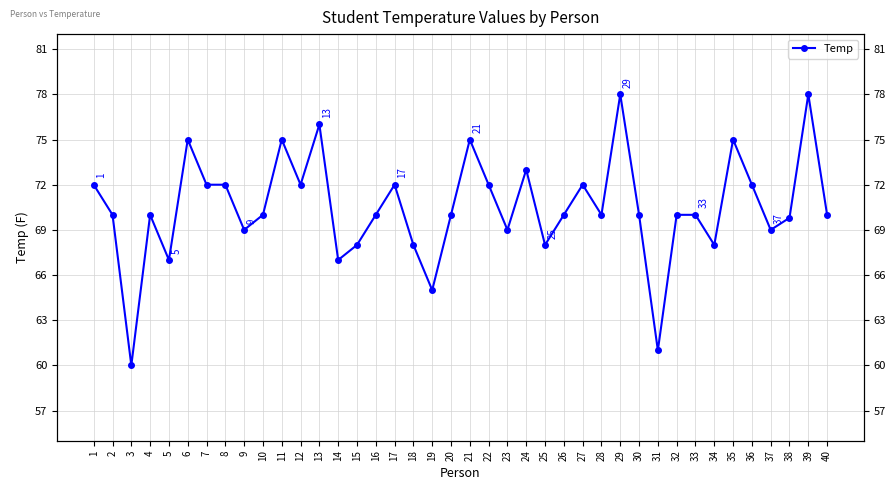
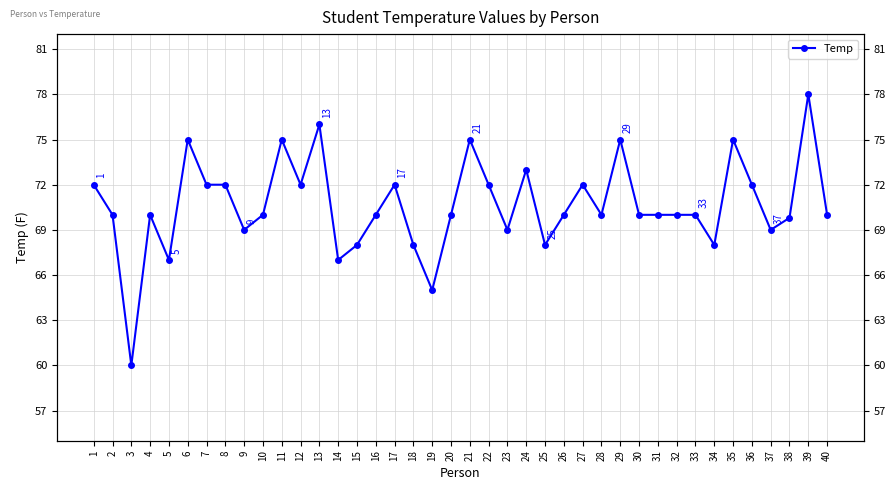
  {
    "2": 70,
    "3": 60,
    "4": 70,
    "6": 75,
    "7": 72,
    "8": 72,
    "11": 75,
    "12": 72,
    "14": 67,
    "15": 68,
    "16": 70,
    "18": 68,
    "19": 65,
    "20": 70,
    "22": 72,
    "23": 69,
    "24": 73,
    "26": 70,
    "27": 72,
    "28": 70,
-   "29": 78,
+   "29": 75,
    "30": 70,
-   "31": 61,
+   "31": 70,
    "32": 70,
    "34": 68,
    "35": 75,
    "36": 72,
    "37": 69,
    "39": 78,
    "40": 70
  }
